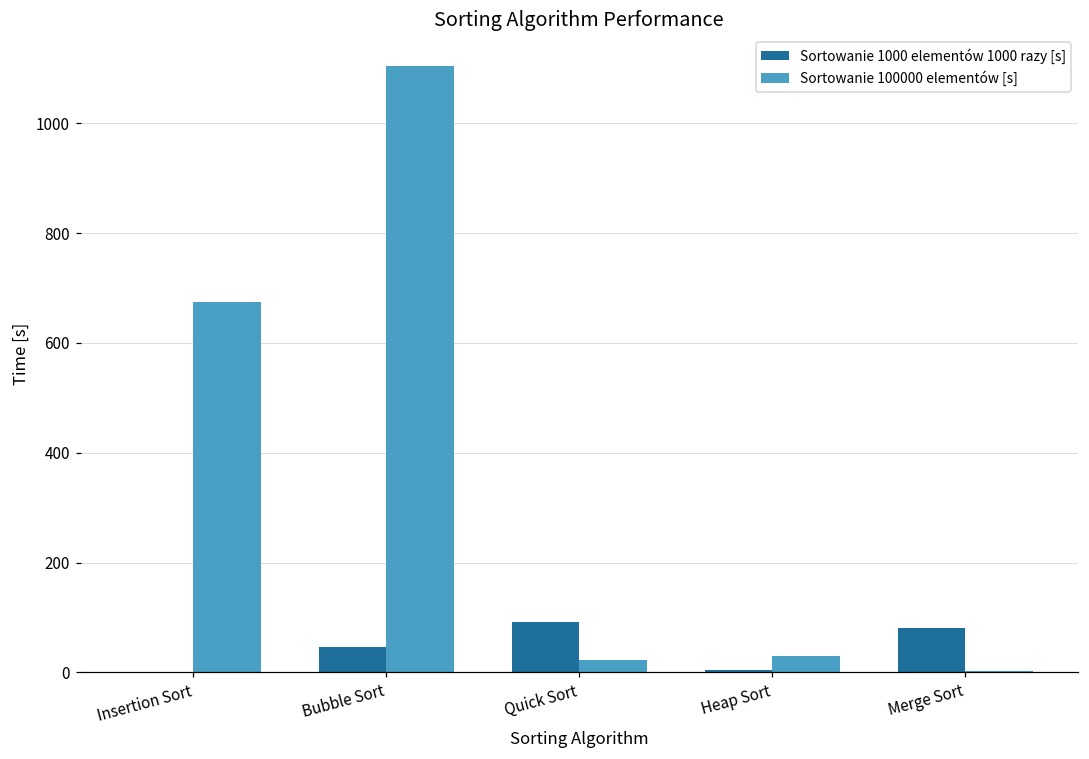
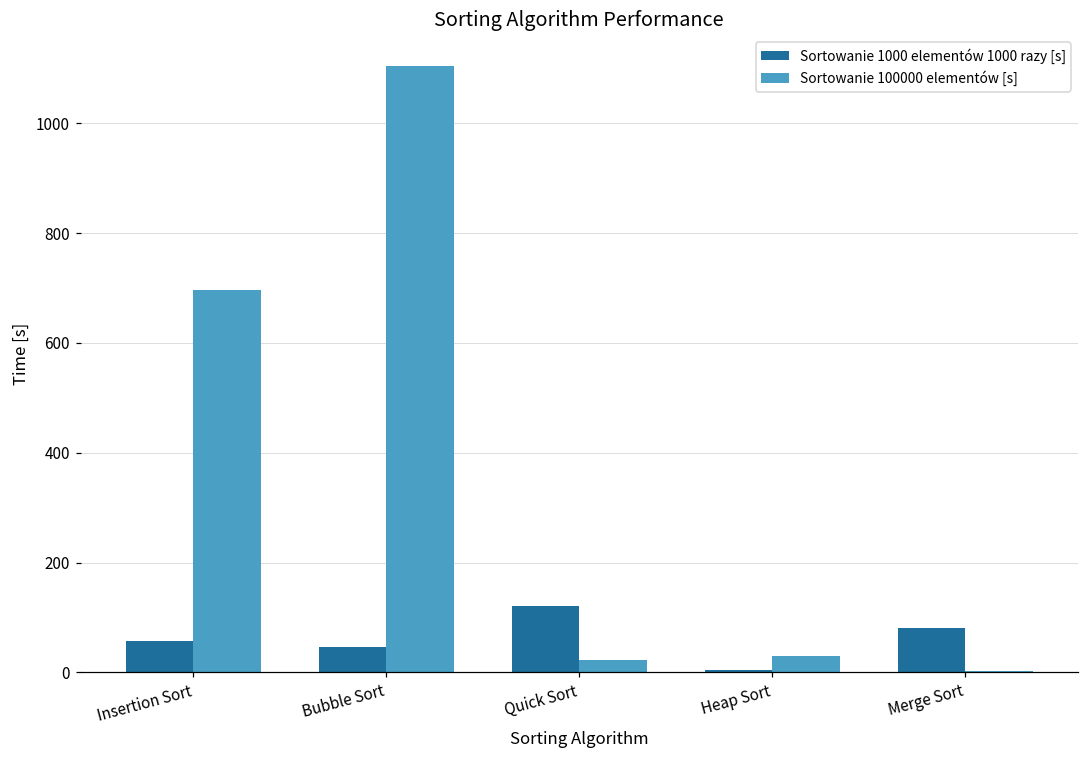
  {
    "Sortowanie 1000 elementów 1000 razy [s]": {
-     "Insertion Sort": 0,
+     "Insertion Sort": 60,
      "Bubble Sort": 50,
-     "Quick Sort": 90,
+     "Quick Sort": 120,
      "Merge Sort": 80
    },
    "Sortowanie 100000 elementów [s]": {
-     "Insertion Sort": 680,
+     "Insertion Sort": 700,
      "Bubble Sort": 1100,
      "Quick Sort": 20,
      "Heap Sort": 30
    }
  }
